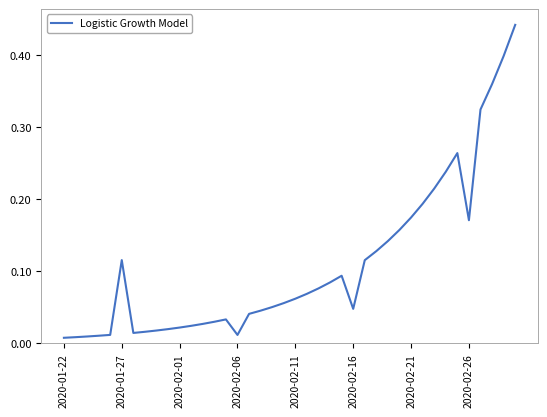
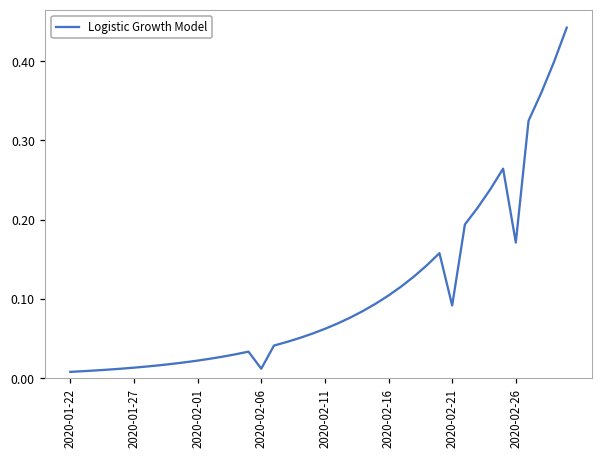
  {
    "2020-01-22": 0.01,
-   "2020-01-27": 0.12,
+   "2020-01-27": 0.01,
    "2020-02-01": 0.02,
    "2020-02-06": 0.01,
    "2020-02-11": 0.06,
-   "2020-02-16": 0.05,
-   "2020-02-21": 0.17,
+   "2020-02-16": 0.10,
+   "2020-02-21": 0.09,
    "2020-02-26": 0.17
  }
